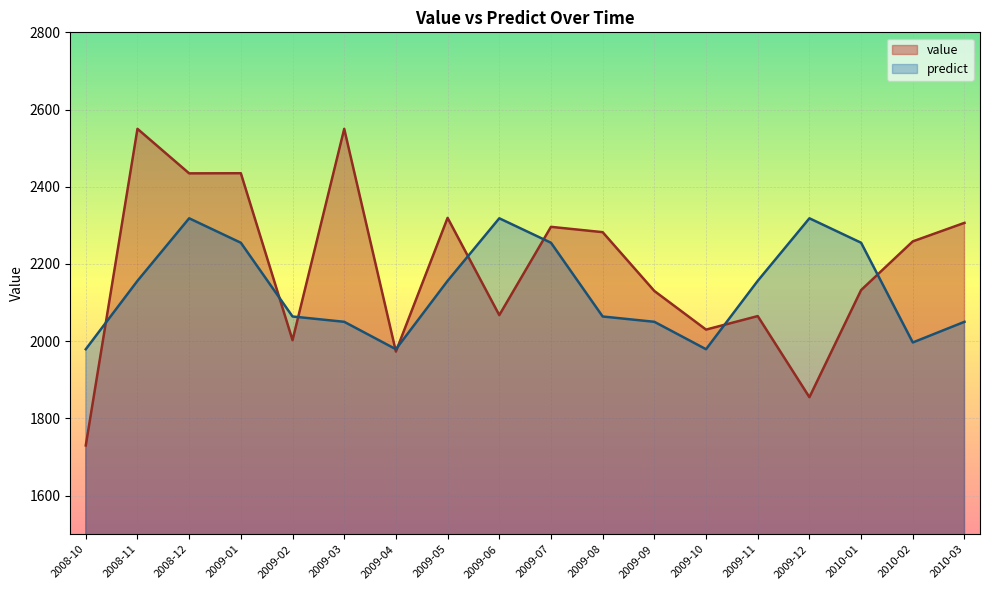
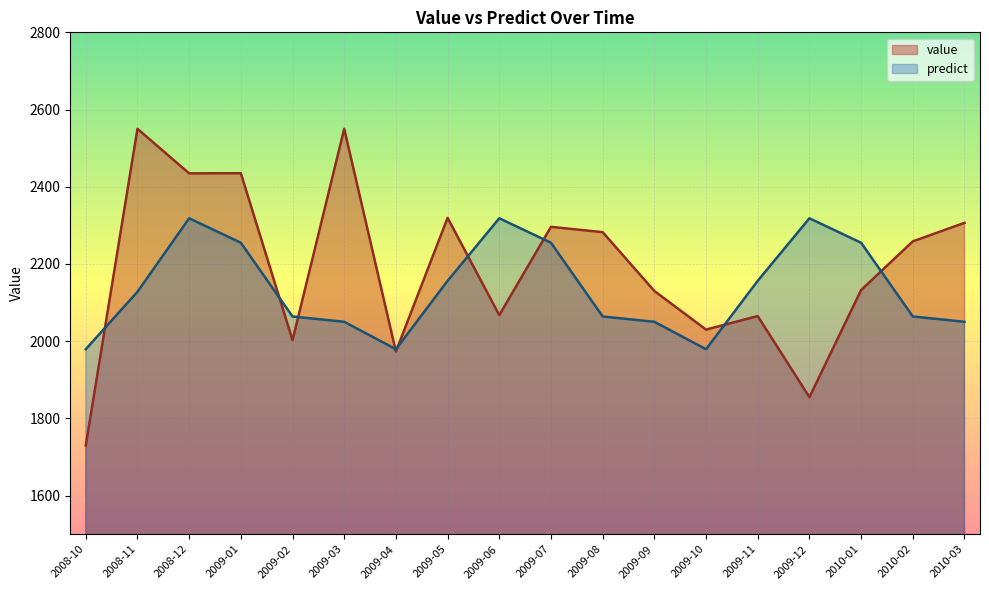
  {
    "value": {
      "2008-10": 1730,
      "2008-11": 2550,
      "2008-12": 2430,
      "2009-01": 2440,
      "2009-02": 2000,
      "2009-03": 2550,
      "2009-05": 2320,
      "2009-06": 2070,
      "2009-07": 2300,
      "2009-08": 2280,
      "2009-09": 2130,
      "2009-10": 2030,
      "2009-11": 2070,
      "2009-12": 1850,
      "2010-01": 2130,
      "2010-02": 2260,
      "2010-03": 2310
    },
    "predict": {
      "2008-10": 1980,
-     "2008-11": 2160,
+     "2008-11": 2130,
      "2008-12": 2320,
      "2009-01": 2250,
      "2009-02": 2060,
      "2009-03": 2050,
      "2009-05": 2160,
      "2009-06": 2320,
      "2009-07": 2250,
      "2009-08": 2060,
      "2009-09": 2050,
      "2009-10": 1980,
      "2009-11": 2160,
      "2009-12": 2320,
      "2010-01": 2250,
-     "2010-02": 2000,
+     "2010-02": 2060,
      "2010-03": 2050
    }
  }
